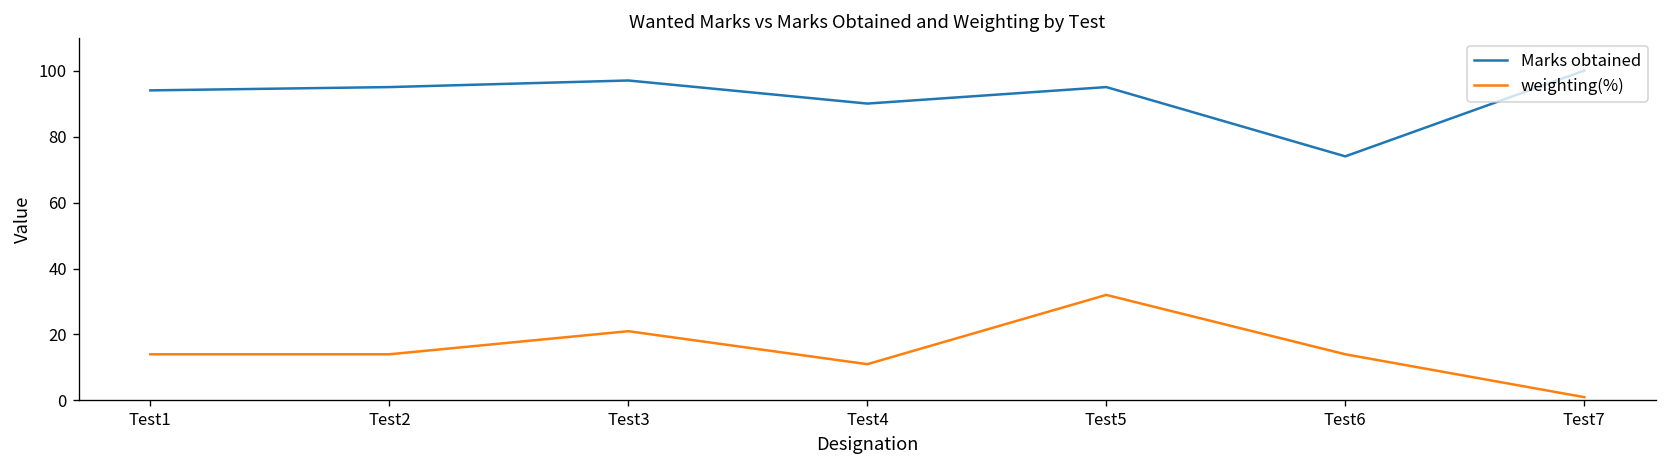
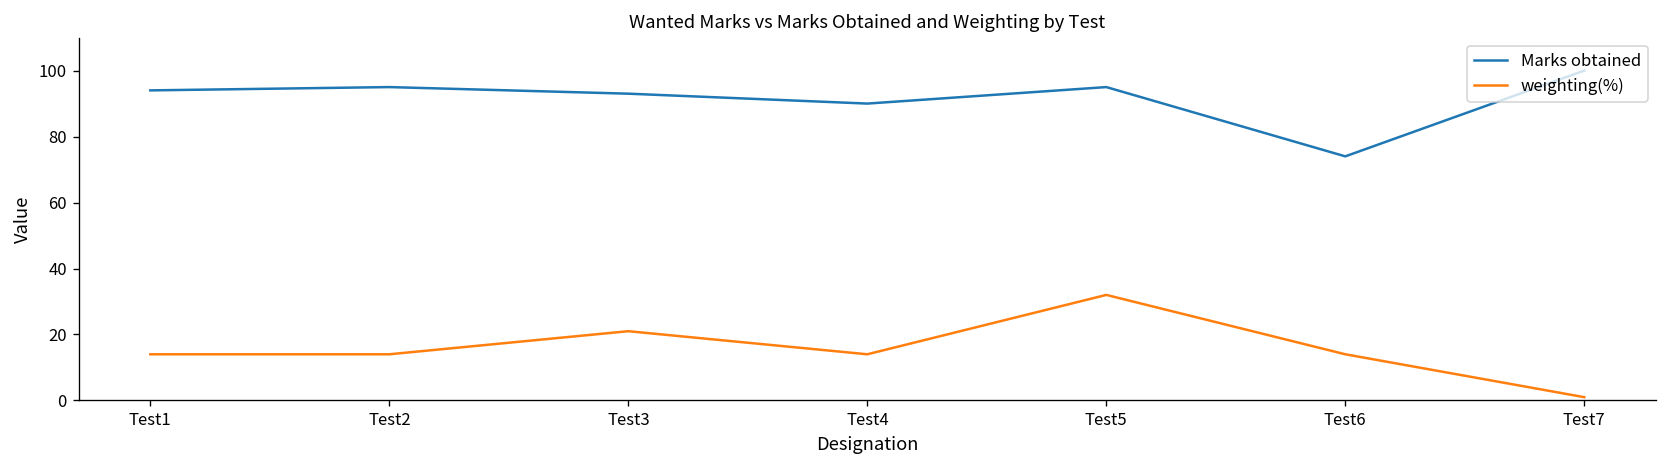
  {
    "Marks obtained": {
      "Test1": 94,
      "Test2": 95,
-     "Test3": 97,
+     "Test3": 93,
      "Test4": 90,
      "Test5": 95,
      "Test6": 74
    },
    "weighting(%)": {
      "Test1": 14,
      "Test2": 14,
      "Test3": 21,
-     "Test4": 11,
+     "Test4": 14,
      "Test5": 32,
      "Test6": 14,
      "Test7": 1
    }
  }
